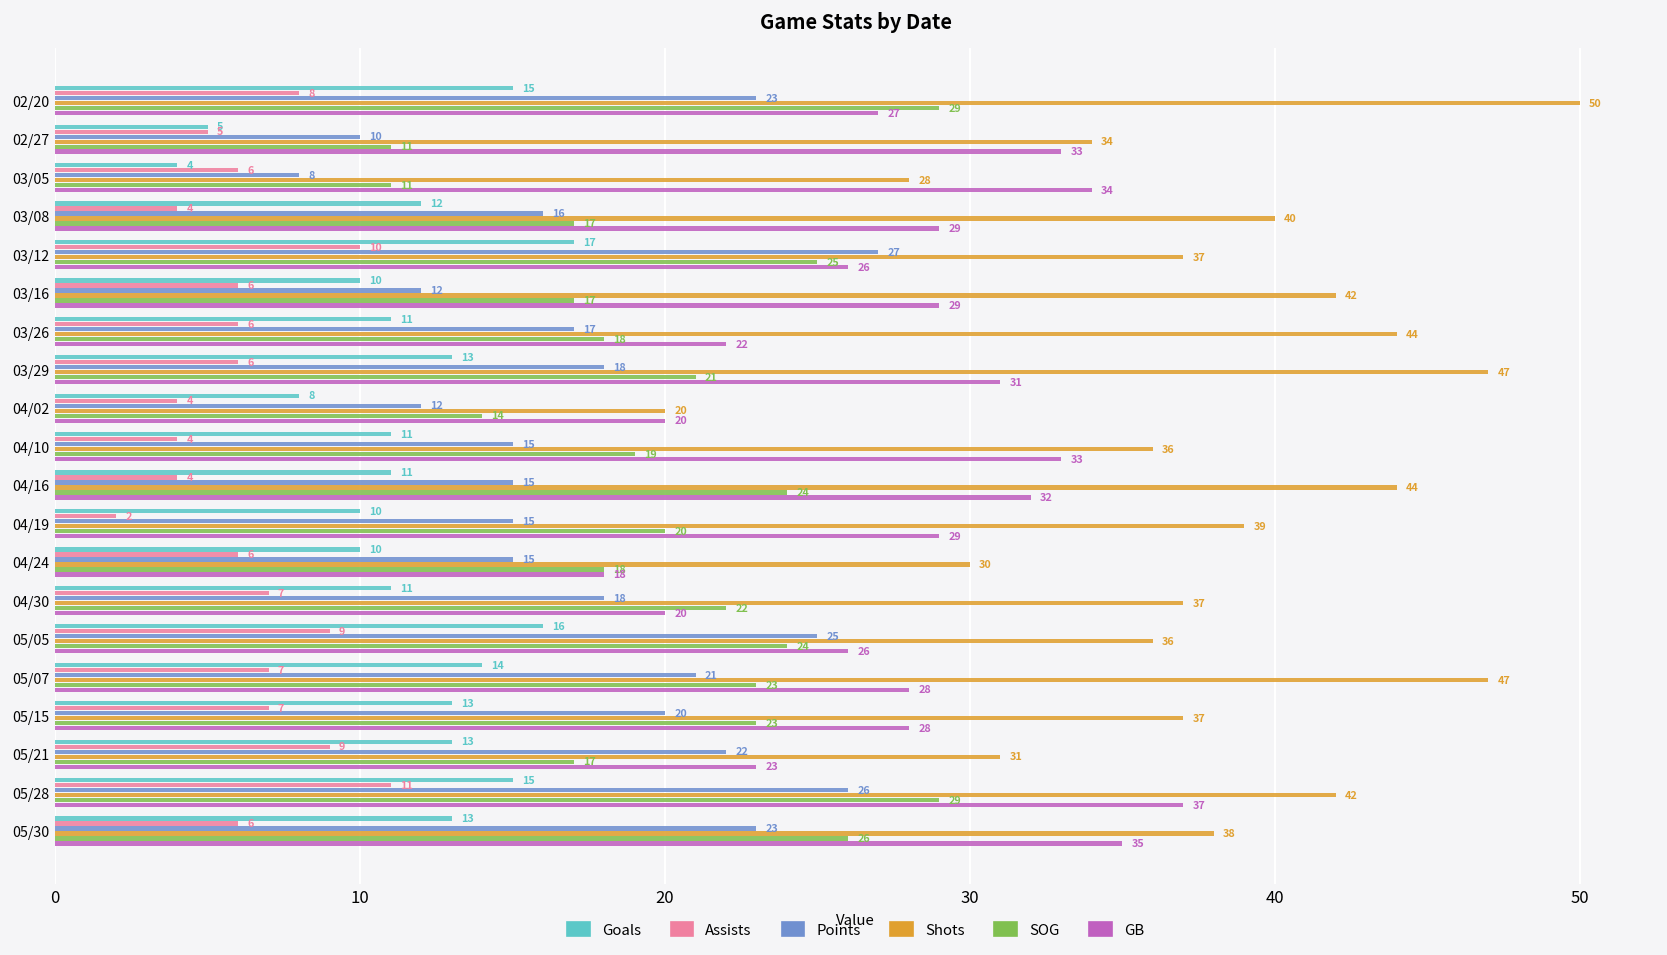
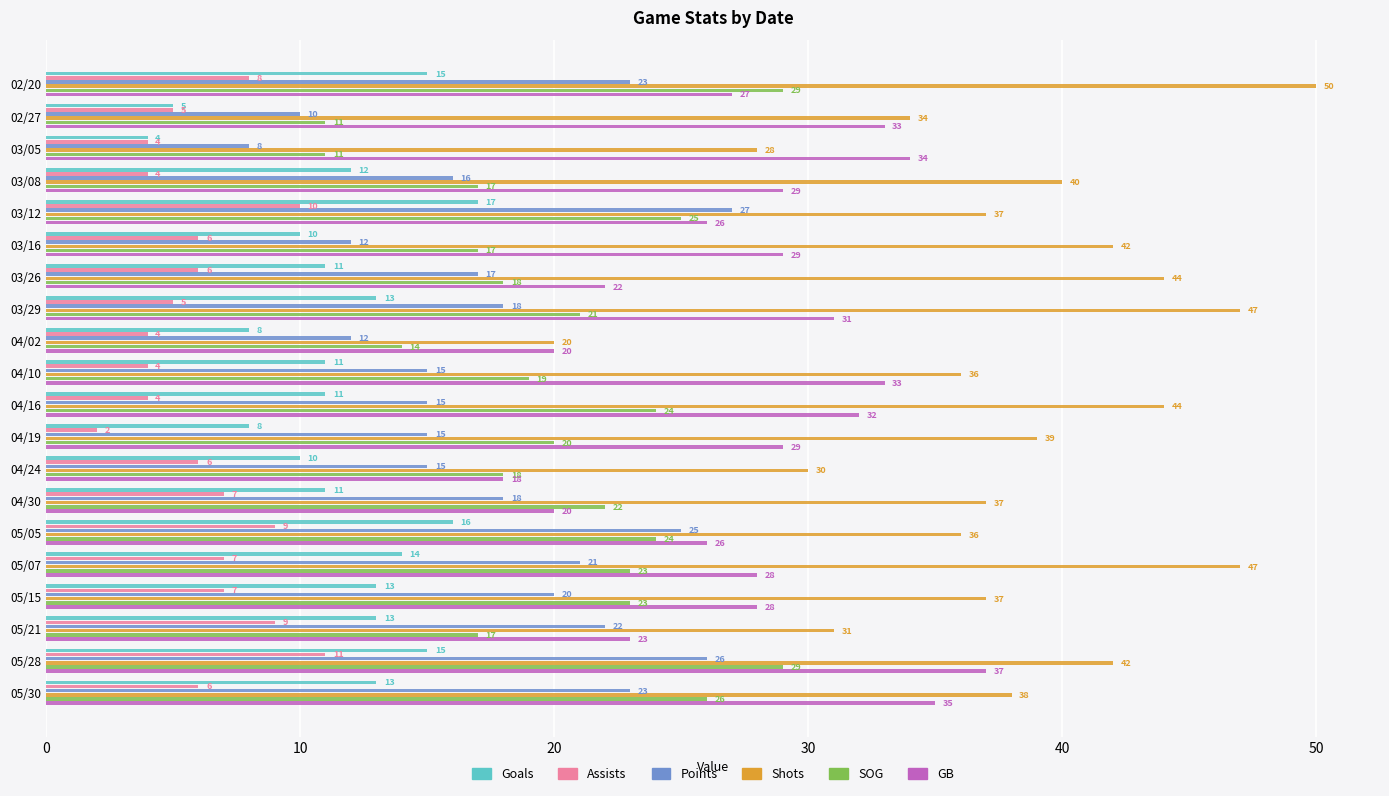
  {
    "Goals": {
      "02/20": 15,
      "03/08": 12,
      "03/12": 17,
      "03/16": 10,
      "03/26": 11,
      "03/29": 13,
      "04/02": 8,
      "04/10": 11,
      "04/16": 11,
-     "04/19": 10,
+     "04/19": 8,
      "04/24": 10,
      "04/30": 11,
      "05/05": 16,
      "05/07": 14,
      "05/15": 13,
      "05/21": 13,
      "05/28": 15,
      "05/30": 13
    },
    "Assists": {
      "02/20": 8,
-     "03/05": 6,
+     "03/05": 4,
      "03/08": 4,
      "03/12": 10,
      "03/16": 6,
      "03/26": 6,
-     "03/29": 6,
+     "03/29": 5,
      "04/02": 4,
      "04/10": 4,
      "04/16": 4,
      "04/19": 2,
      "04/24": 6,
      "04/30": 7,
      "05/05": 9,
      "05/07": 7,
      "05/15": 7,
      "05/21": 9,
      "05/28": 11,
      "05/30": 6
    },
    "Points": {
      "02/20": 23,
      "02/27": 10,
      "03/05": 8,
      "03/08": 16,
      "03/12": 27,
      "03/16": 12,
      "03/26": 17,
      "03/29": 18,
      "04/02": 12,
      "04/10": 15,
      "04/16": 15,
      "04/19": 15,
      "04/24": 15,
      "04/30": 18,
      "05/05": 25,
      "05/07": 21,
      "05/15": 20,
      "05/21": 22,
      "05/28": 26,
      "05/30": 23
    },
    "Shots": {
      "02/20": 50,
      "02/27": 34,
      "03/05": 28,
      "03/08": 40,
      "03/12": 37,
      "03/16": 42,
      "03/26": 44,
      "03/29": 47,
      "04/02": 20,
      "04/10": 36,
      "04/16": 44,
      "04/19": 39,
      "04/24": 30,
      "04/30": 37,
      "05/05": 36,
      "05/07": 47,
      "05/15": 37,
      "05/21": 31,
      "05/28": 42,
      "05/30": 38
    },
    "SOG": {
      "02/20": 29,
      "02/27": 11,
      "03/05": 11,
      "03/08": 17,
      "03/12": 25,
      "03/16": 17,
      "03/26": 18,
      "03/29": 21,
      "04/02": 14,
      "04/10": 19,
      "04/16": 24,
      "04/19": 20,
      "04/30": 22,
      "05/05": 24,
      "05/07": 23,
      "05/15": 23,
      "05/21": 17,
      "05/28": 29,
      "05/30": 26
    },
    "GB": {
      "02/20": 27,
      "02/27": 33,
      "03/05": 34,
      "03/08": 29,
      "03/12": 26,
      "03/16": 29,
      "03/26": 22,
      "03/29": 31,
      "04/02": 20,
      "04/10": 33,
      "04/16": 32,
      "04/19": 29,
      "04/30": 20,
      "05/05": 26,
      "05/07": 28,
      "05/15": 28,
      "05/21": 23,
      "05/28": 37,
      "05/30": 35
    }
  }
